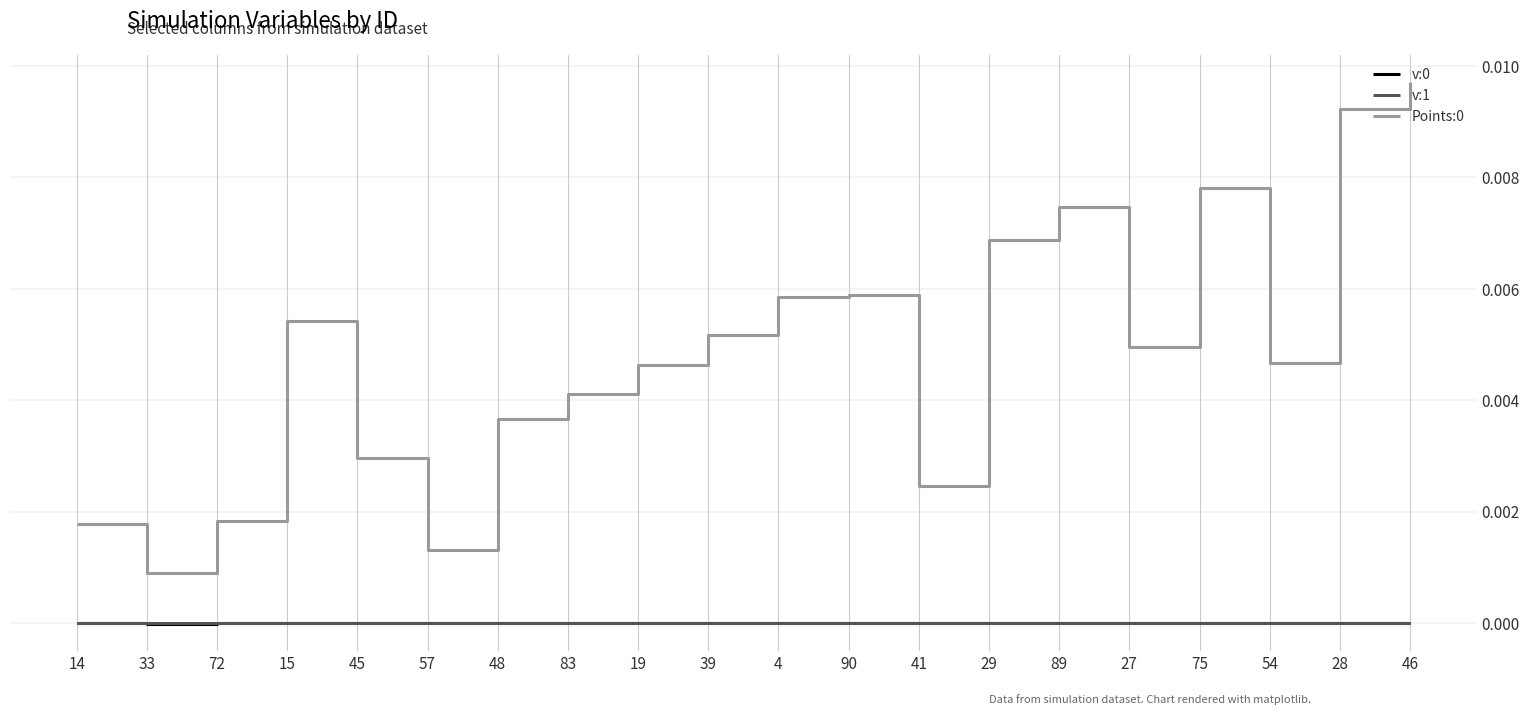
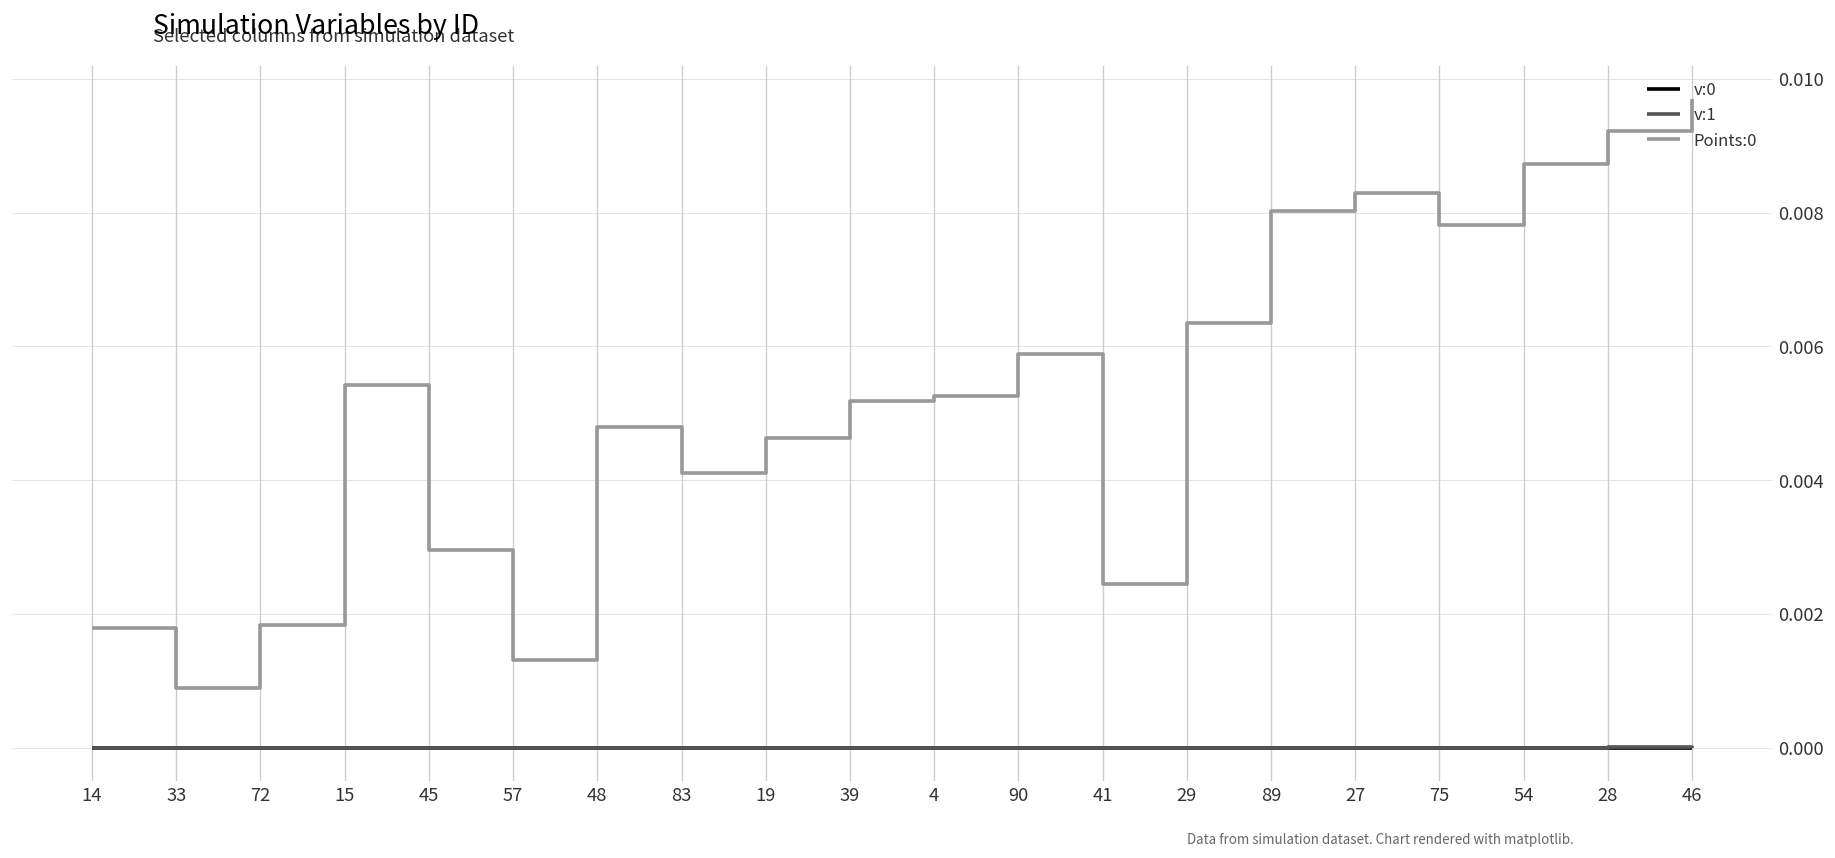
  {
    "Points:0": {
      "14": 0.0018,
      "33": 0.0009,
      "72": 0.0018,
      "15": 0.0054,
      "45": 0.0030,
      "57": 0.0013,
-     "48": 0.0037,
+     "48": 0.0048,
      "83": 0.0041,
      "19": 0.0046,
      "39": 0.0052,
-     "4": 0.0059,
+     "4": 0.0053,
      "90": 0.0059,
      "41": 0.0025,
-     "29": 0.0069,
-     "89": 0.0075,
-     "27": 0.0049,
+     "29": 0.0064,
+     "89": 0.0080,
+     "27": 0.0083,
      "75": 0.0078,
-     "54": 0.0047,
+     "54": 0.0087,
      "28": 0.0092,
      "46": 0.0097
    }
  }
